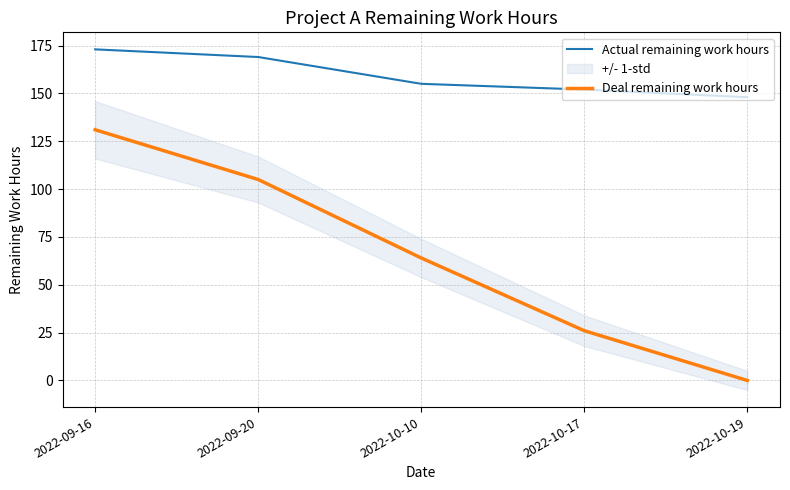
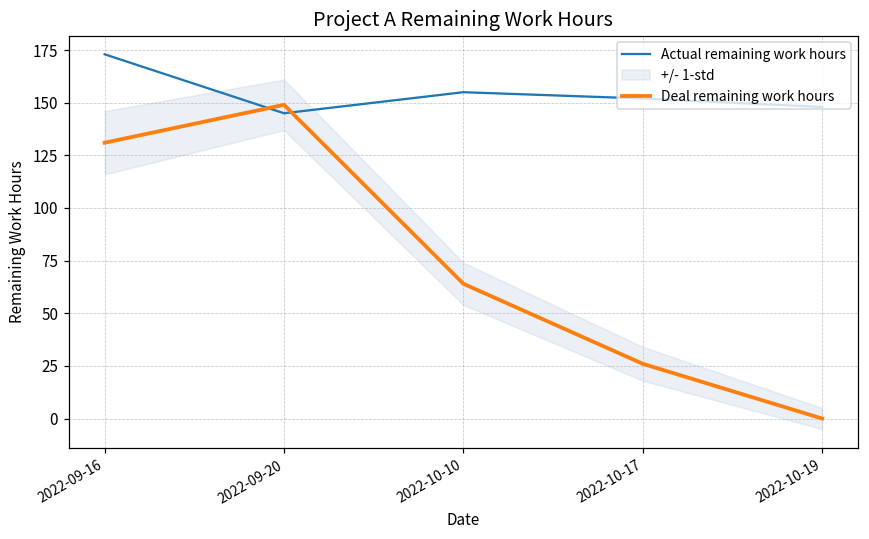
  {
    "Actual remaining work hours": {
      "2022-09-16": 173,
-     "2022-09-20": 169,
+     "2022-09-20": 145,
      "2022-10-10": 155
    },
    "Deal remaining work hours": {
      "2022-09-16": 131,
-     "2022-09-20": 105,
+     "2022-09-20": 149,
      "2022-10-10": 64,
      "2022-10-17": 26,
      "2022-10-19": 0
    }
  }
